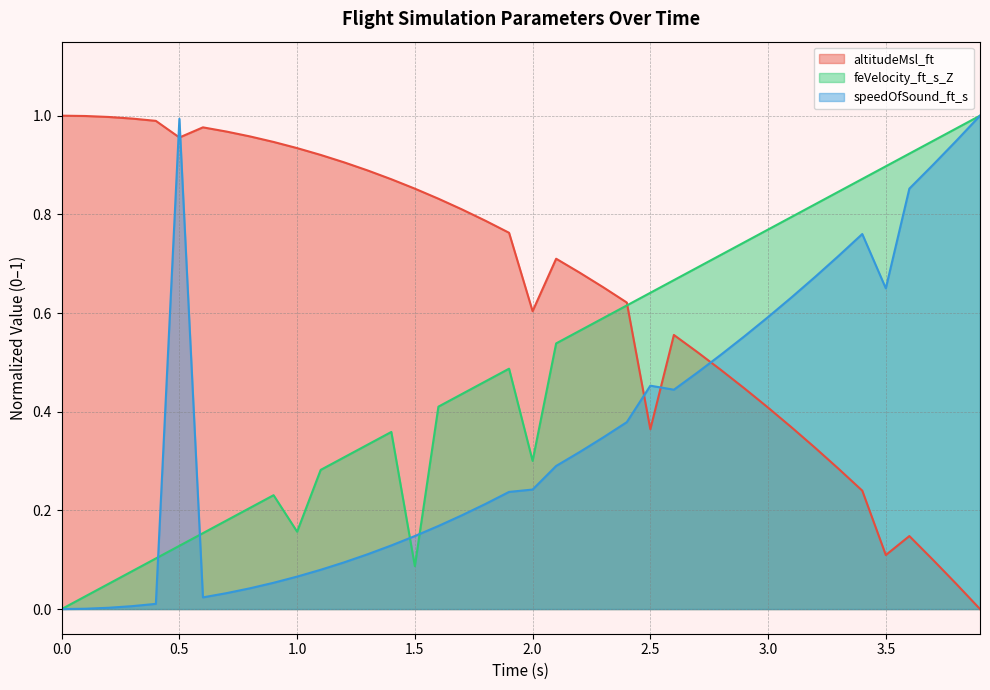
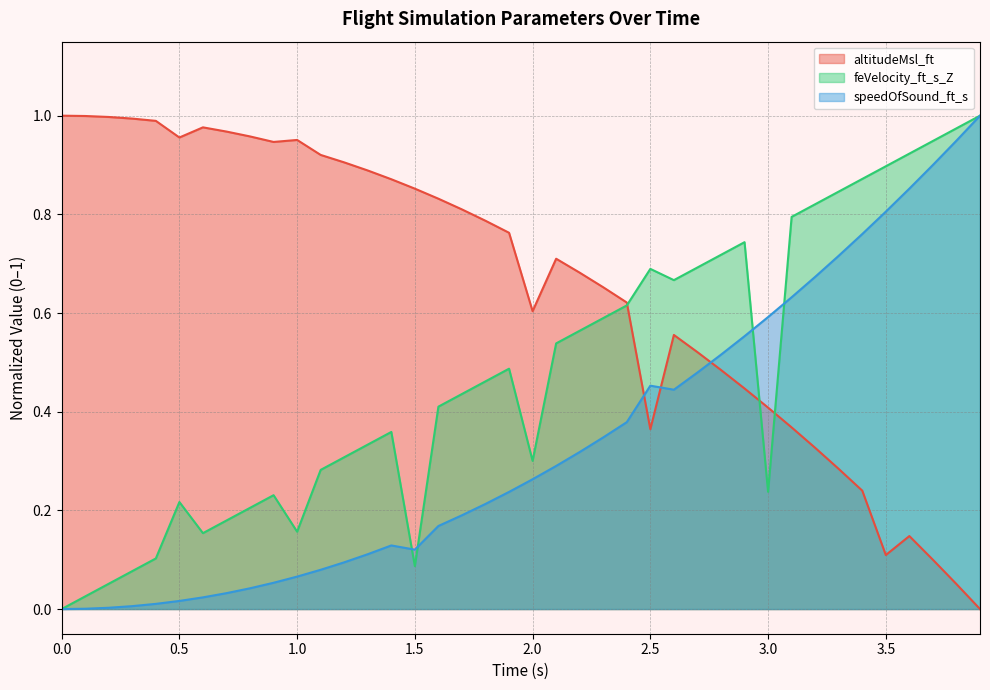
  {
    "altitudeMsl_ft": {
      "0.0": 1.00,
      "0.5": 0.96,
-     "1.0": 0.93,
+     "1.0": 0.95,
      "1.5": 0.85,
      "2.0": 0.60,
      "2.5": 0.36,
      "3.0": 0.41,
      "3.5": 0.11
    },
    "feVelocity_ft_s_Z": {
-     "0.5": 0.13,
+     "0.5": 0.22,
      "1.0": 0.16,
      "1.5": 0.09,
      "2.0": 0.30,
-     "2.5": 0.64,
-     "3.0": 0.77,
+     "2.5": 0.69,
+     "3.0": 0.24,
      "3.5": 0.90
    },
    "speedOfSound_ft_s": {
-     "0.5": 0.99,
+     "0.5": 0.02,
      "1.0": 0.07,
-     "1.5": 0.15,
-     "2.0": 0.24,
+     "1.5": 0.12,
+     "2.0": 0.26,
      "2.5": 0.45,
      "3.0": 0.59,
-     "3.5": 0.65
+     "3.5": 0.81
    }
  }
